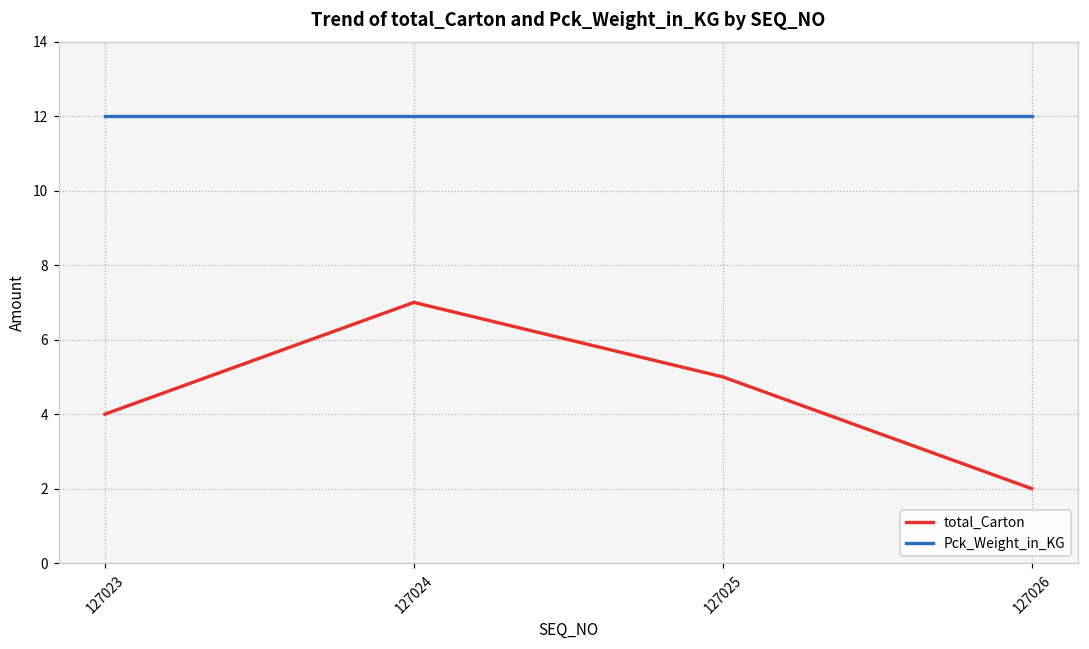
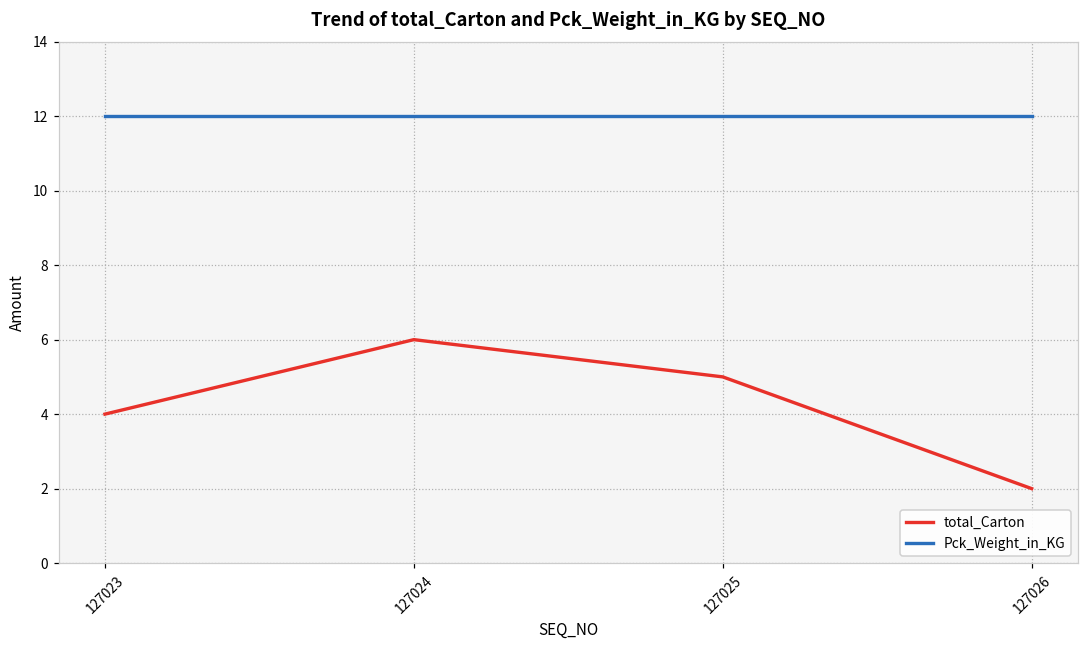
  {
    "total_Carton": {
      "127023": 4,
-     "127024": 7,
+     "127024": 6,
      "127025": 5,
      "127026": 2
    },
    "Pck_Weight_in_KG": {
      "127023": 12,
      "127024": 12,
      "127025": 12,
      "127026": 12
    }
  }
